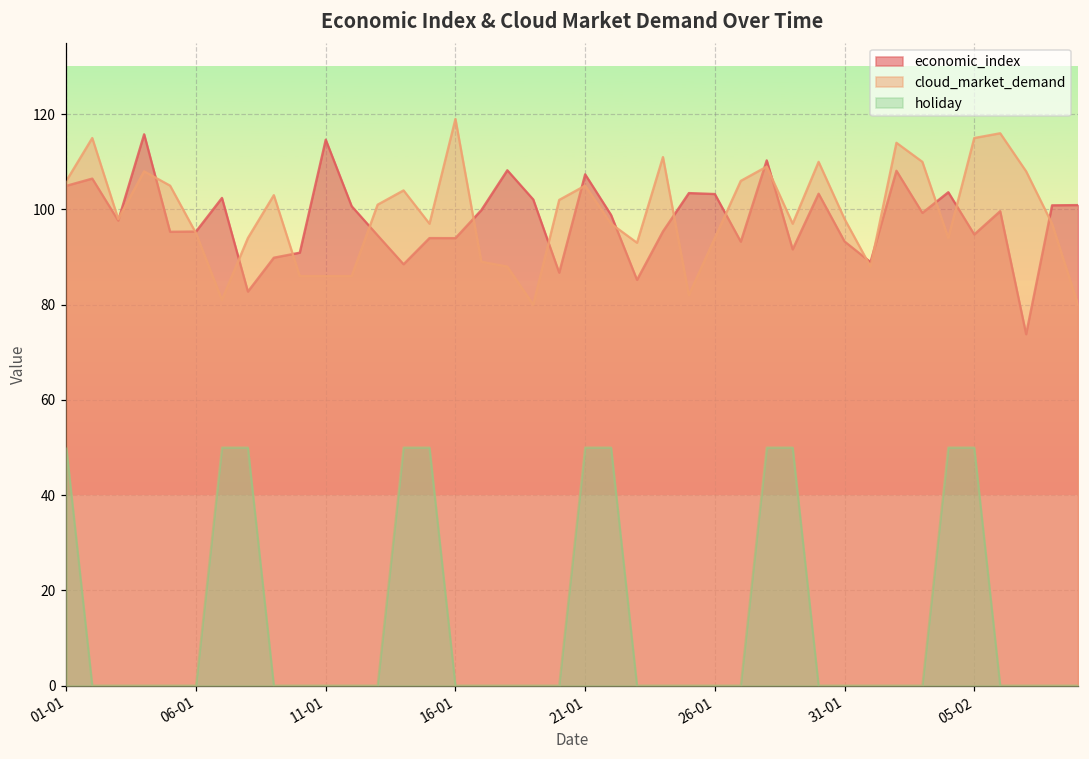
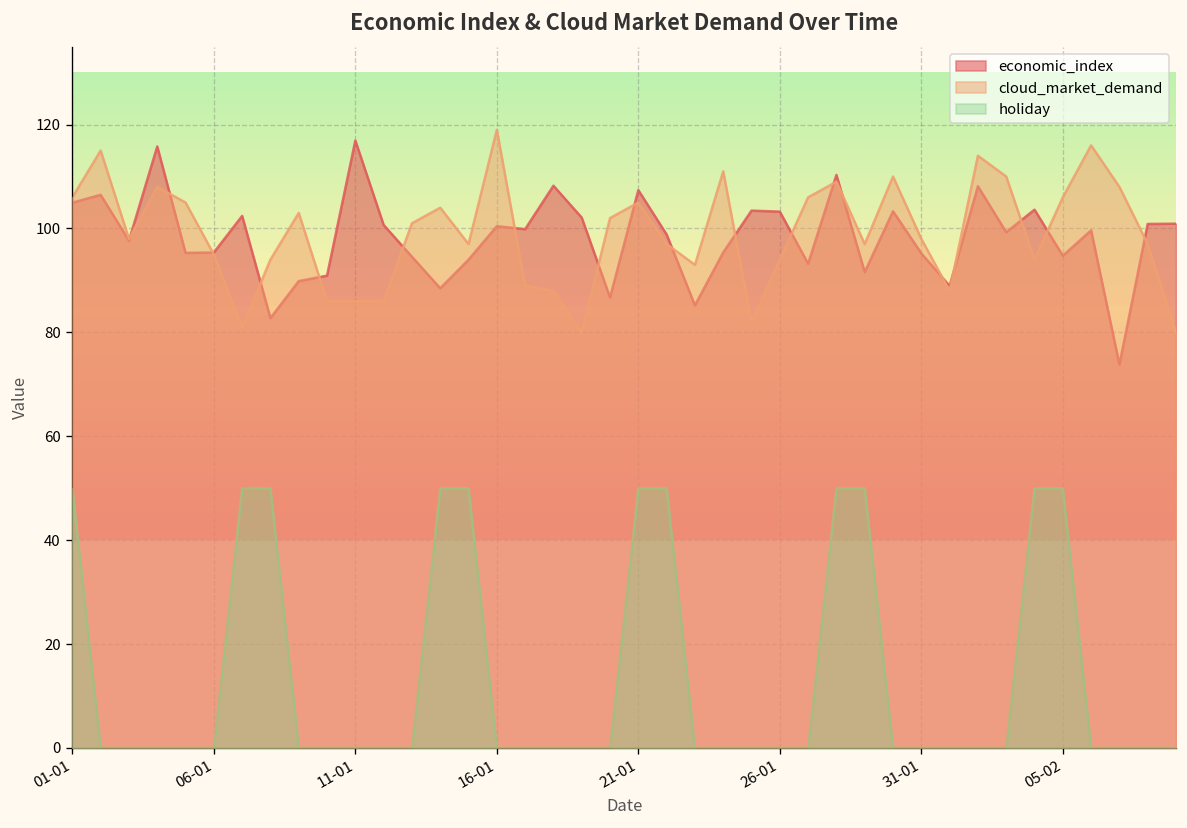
  {
    "economic_index": {
      "01-01": 105,
-     "11-01": 115,
-     "16-01": 94,
+     "11-01": 117,
+     "16-01": 100,
      "21-01": 107,
      "26-01": 103,
-     "31-01": 93,
+     "31-01": 95,
      "05-02": 95
    },
    "cloud_market_demand": {
      "01-01": 106,
      "11-01": 86,
      "16-01": 119,
      "21-01": 105,
      "26-01": 94,
      "31-01": 98,
-     "05-02": 115
+     "05-02": 106
    },
    "holiday": {
      "01-01": 50,
      "06-01": 0,
      "11-01": 0,
      "16-01": 0,
      "21-01": 50,
      "26-01": 0,
      "31-01": 0,
      "05-02": 50
    }
  }
